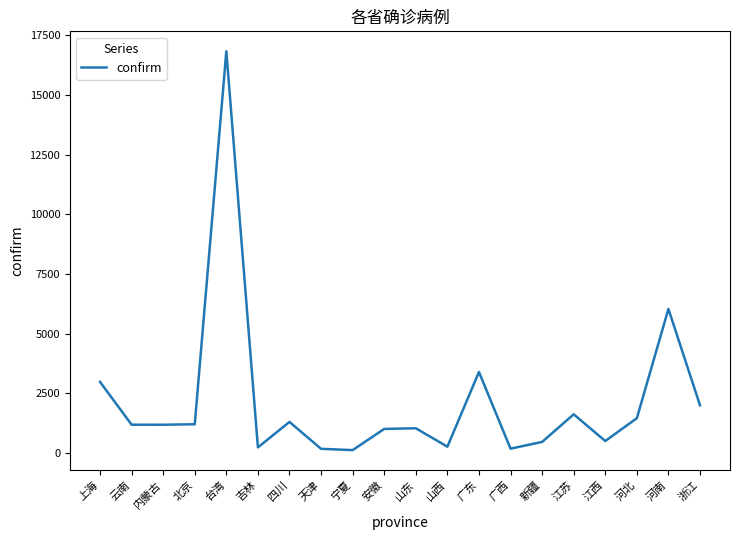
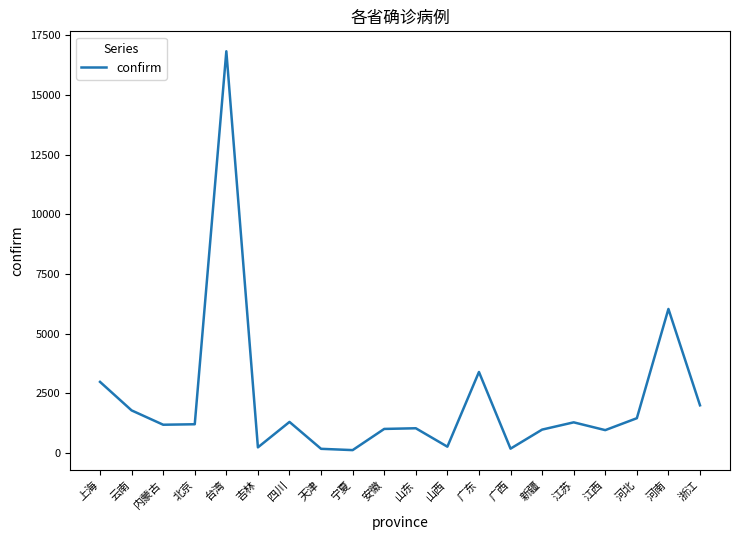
  {
    "上海": 3000,
-   "云南": 1200,
+   "云南": 1800,
    "内蒙古": 1200,
    "北京": 1200,
    "台湾": 16800,
    "吉林": 200,
    "四川": 1300,
    "天津": 200,
    "宁夏": 100,
    "安徽": 1000,
    "山东": 1000,
    "山西": 300,
    "广东": 3400,
    "广西": 200,
-   "新疆": 500,
-   "江苏": 1600,
-   "江西": 500,
+   "新疆": 1000,
+   "江苏": 1300,
+   "江西": 1000,
    "河北": 1500,
    "河南": 6000,
    "浙江": 2000
  }
